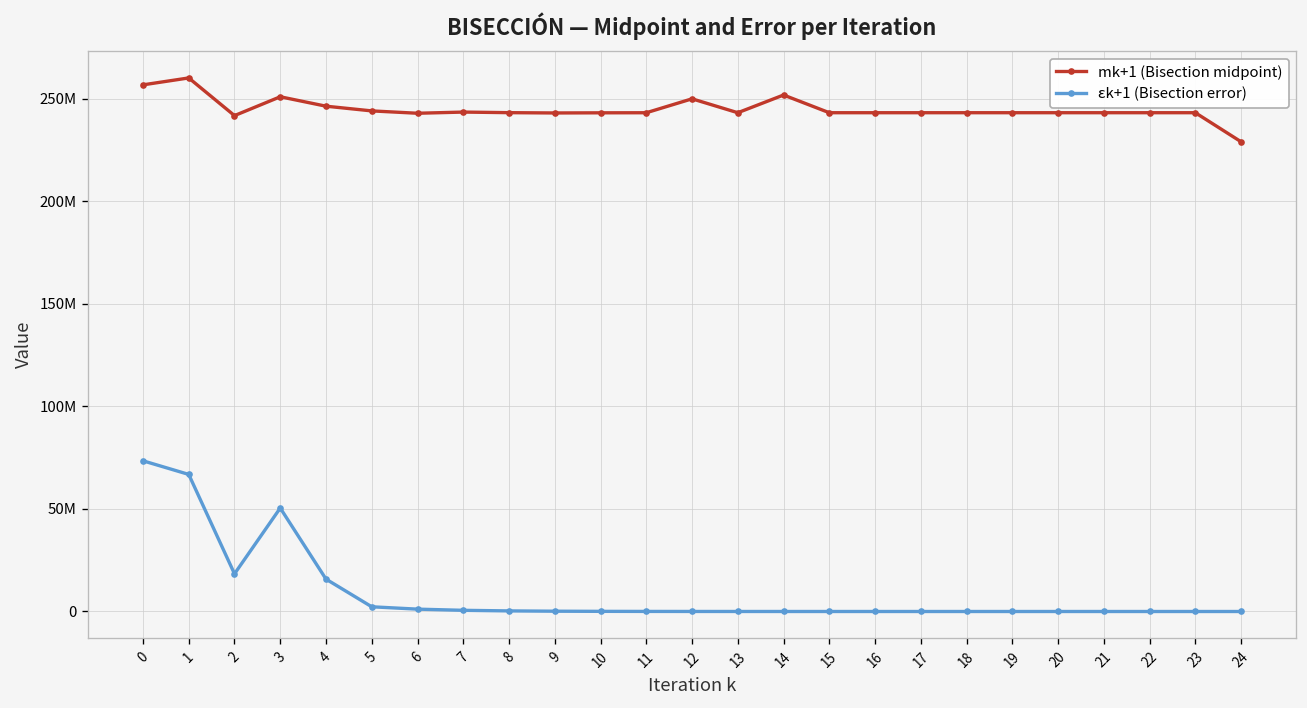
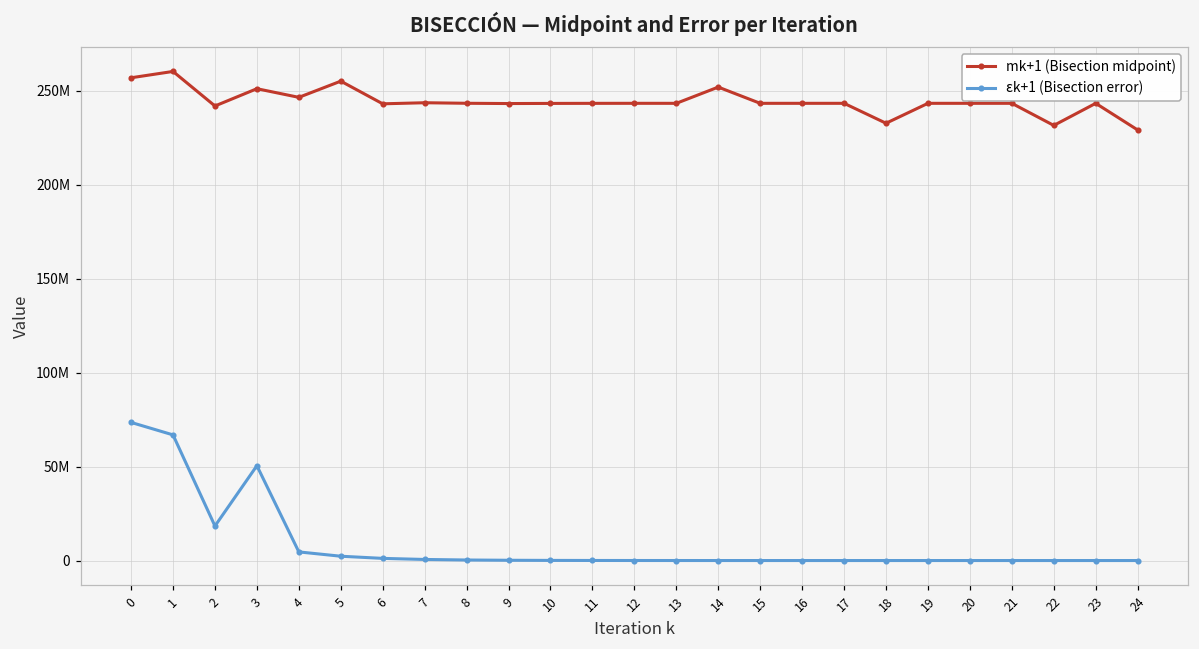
  {
    "mk+1 (Bisection midpoint)": {
      "0": 257000000,
      "1": 260000000,
      "2": 242000000,
      "3": 251000000,
      "4": 246000000,
-     "5": 244000000,
+     "5": 255000000,
      "6": 243000000,
      "7": 244000000,
      "8": 243000000,
      "9": 243000000,
      "10": 243000000,
      "11": 243000000,
-     "12": 250000000,
+     "12": 243000000,
      "13": 243000000,
      "14": 252000000,
      "15": 243000000,
      "16": 243000000,
      "17": 243000000,
-     "18": 243000000,
+     "18": 233000000,
      "19": 243000000,
      "20": 243000000,
      "21": 243000000,
-     "22": 243000000,
+     "22": 232000000,
      "23": 243000000,
      "24": 229000000
    },
    "εk+1 (Bisection error)": {
      "0": 74000000,
      "1": 67000000,
      "2": 18000000,
      "3": 50000000,
-     "4": 16000000,
+     "4": 5000000,
      "5": 2000000,
      "6": 1000000,
      "7": 1000000,
      "8": 0,
      "9": 0,
      "10": 0,
      "11": 0,
      "12": 0,
      "13": 0,
      "14": 0,
      "15": 0,
      "16": 0,
      "17": 0,
      "18": 0,
      "19": 0,
      "20": 0,
      "21": 0,
      "22": 0,
      "23": 0,
      "24": 0
    }
  }
